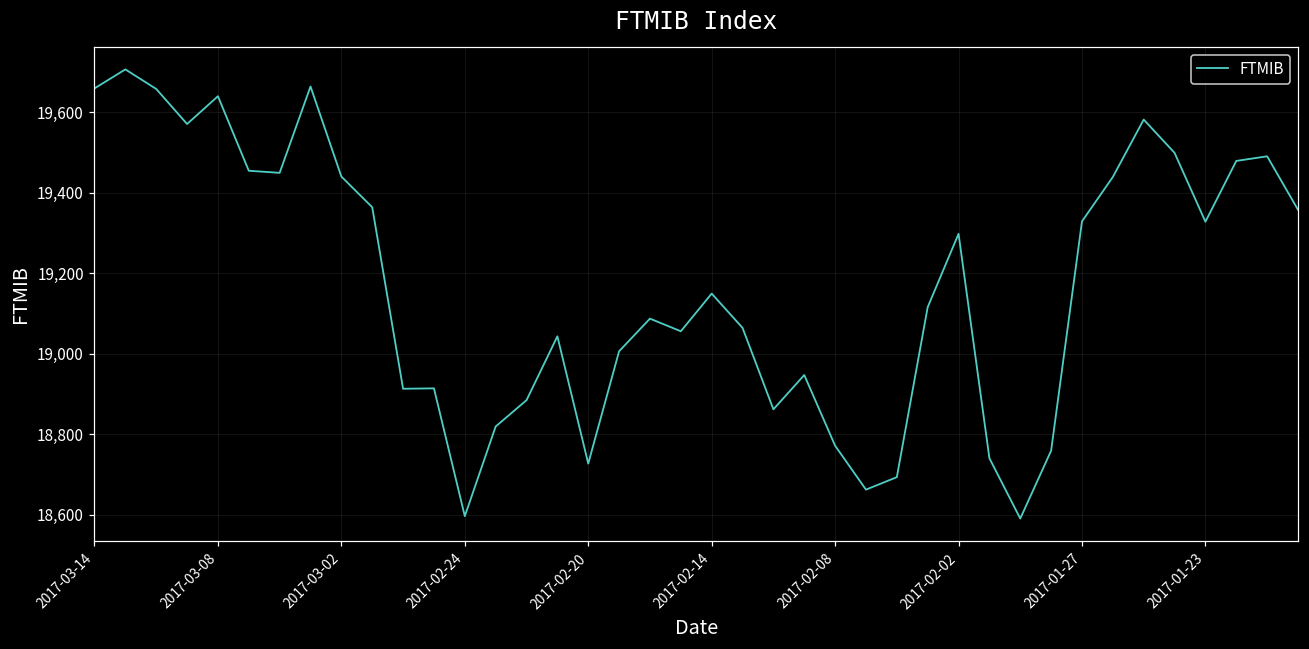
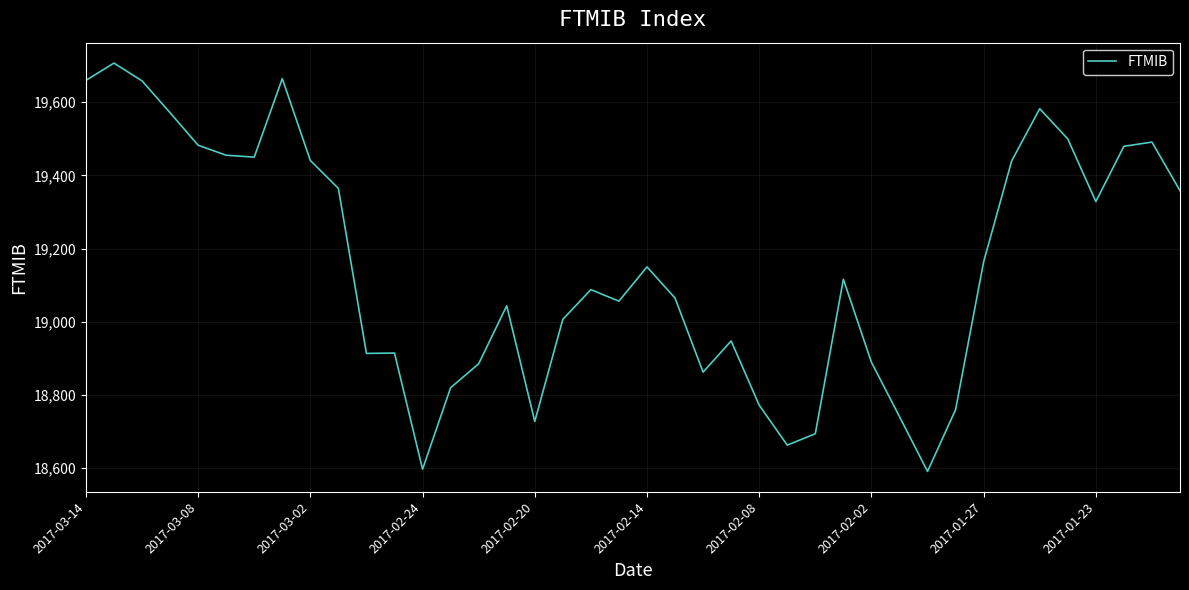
  {
    "2017-03-14": "19,660",
-   "2017-03-08": "19,640",
+   "2017-03-08": "19,480",
    "2017-03-02": "19,440",
    "2017-02-24": "18,600",
    "2017-02-20": "18,730",
    "2017-02-14": "19,150",
    "2017-02-08": "18,770",
-   "2017-02-02": "19,300",
-   "2017-01-27": "19,330",
+   "2017-02-02": "18,890",
+   "2017-01-27": "19,160",
    "2017-01-23": "19,330"
  }
